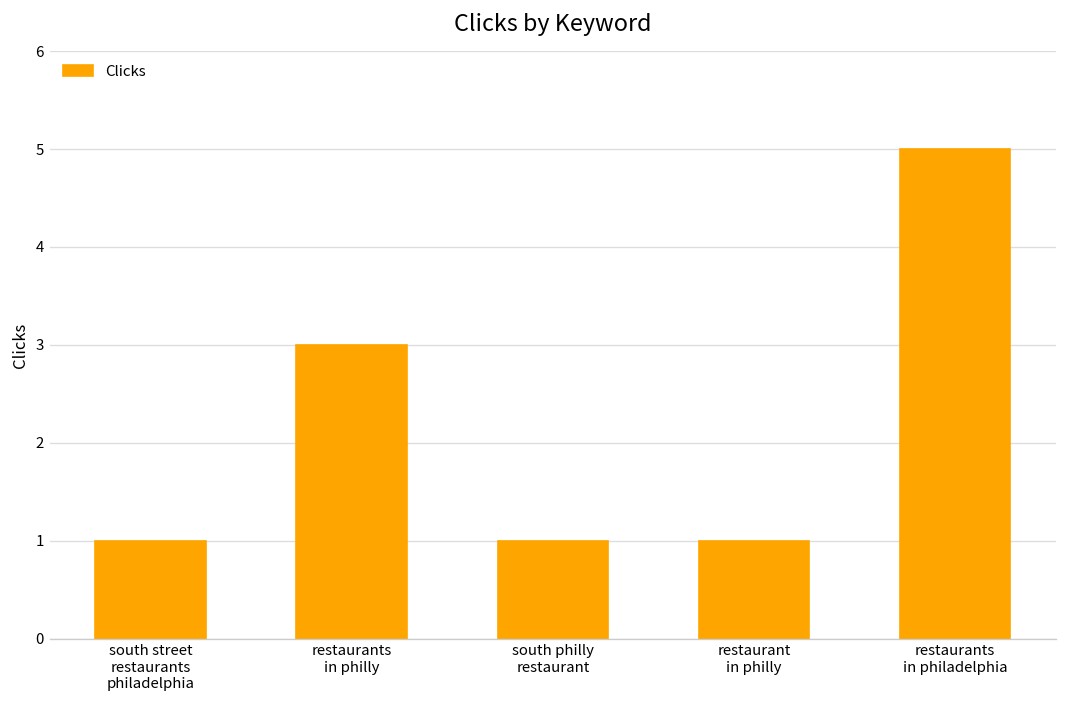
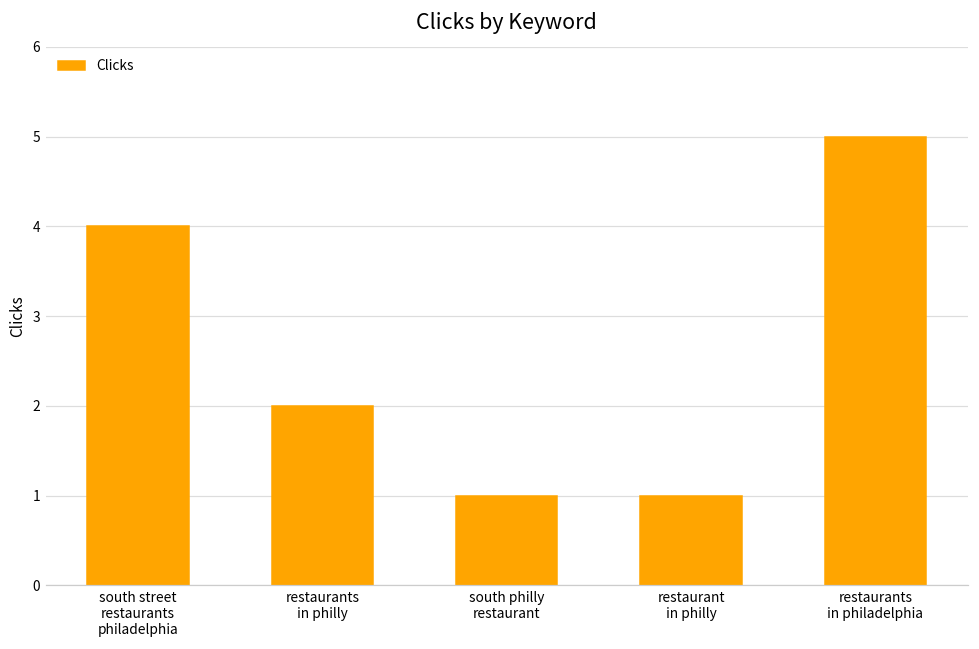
  {
-   "south street restaurants philadelphia": 1,
-   "restaurants in philly": 3,
+   "south street restaurants philadelphia": 4,
+   "restaurants in philly": 2,
    "south philly restaurant": 1,
    "restaurant in philly": 1,
    "restaurants in philadelphia": 5
  }
